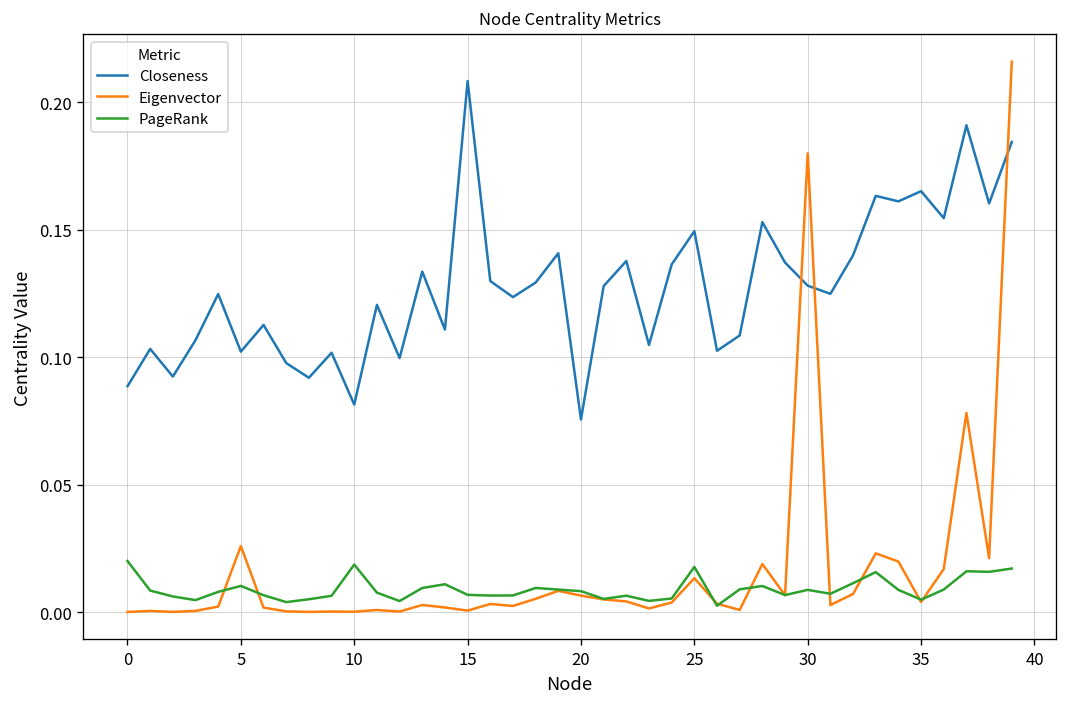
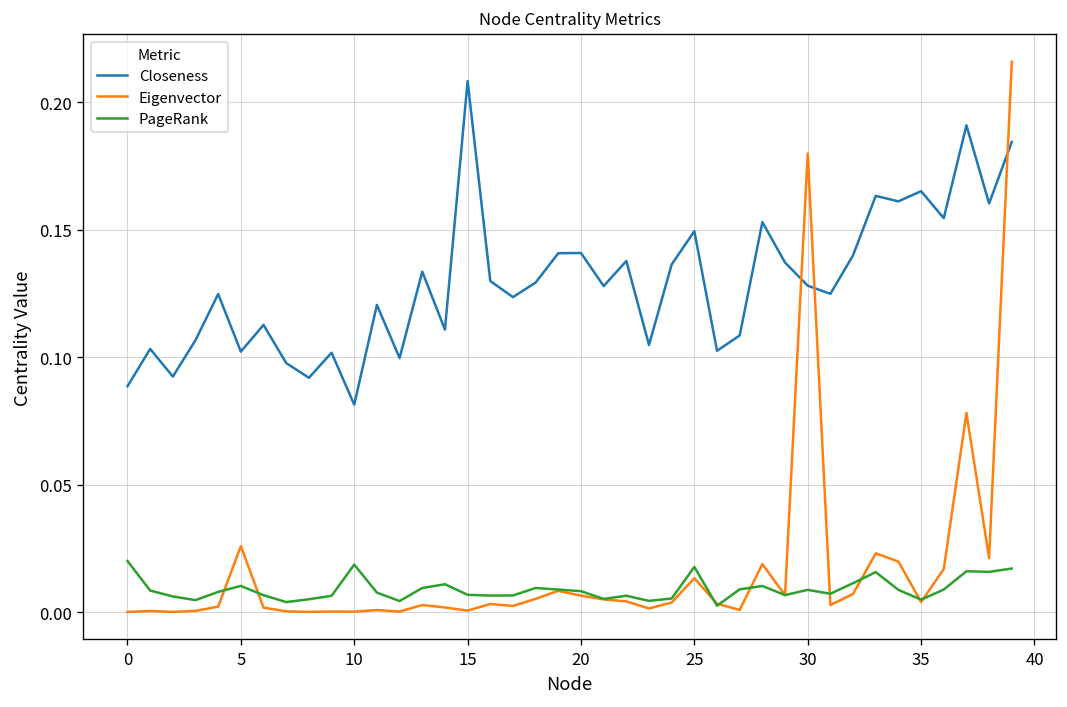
  {
    "Closeness": {
      "0": 0.089,
      "5": 0.102,
      "10": 0.081,
      "15": 0.208,
-     "20": 0.076,
+     "20": 0.141,
      "25": 0.149,
      "30": 0.128,
      "35": 0.165
    },
    "Eigenvector": {
      "0": 0.000,
      "5": 0.026,
      "10": 0.000,
      "15": 0.001,
      "20": 0.006,
      "25": 0.013,
      "30": 0.180
    },
    "PageRank": {
      "0": 0.020,
      "5": 0.010,
      "10": 0.019,
      "15": 0.007,
      "20": 0.008,
      "25": 0.018,
      "30": 0.009
    }
  }
